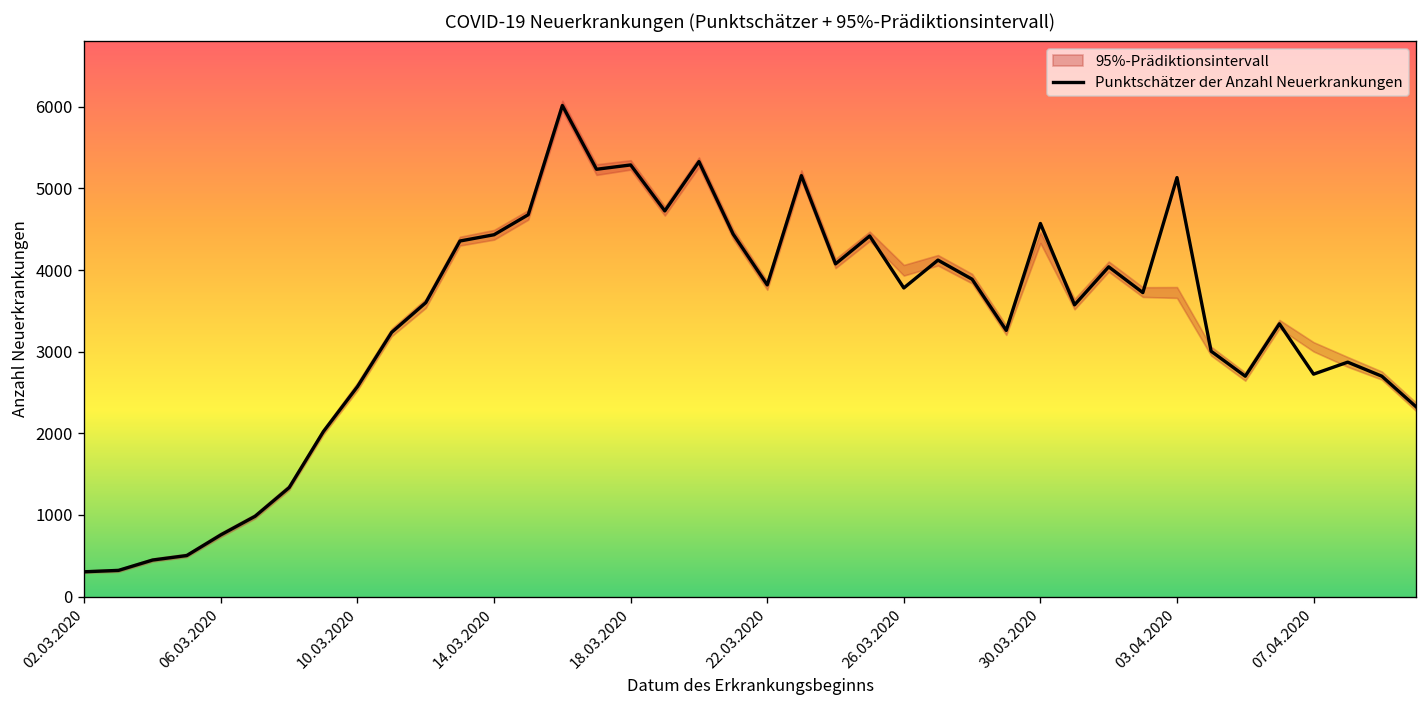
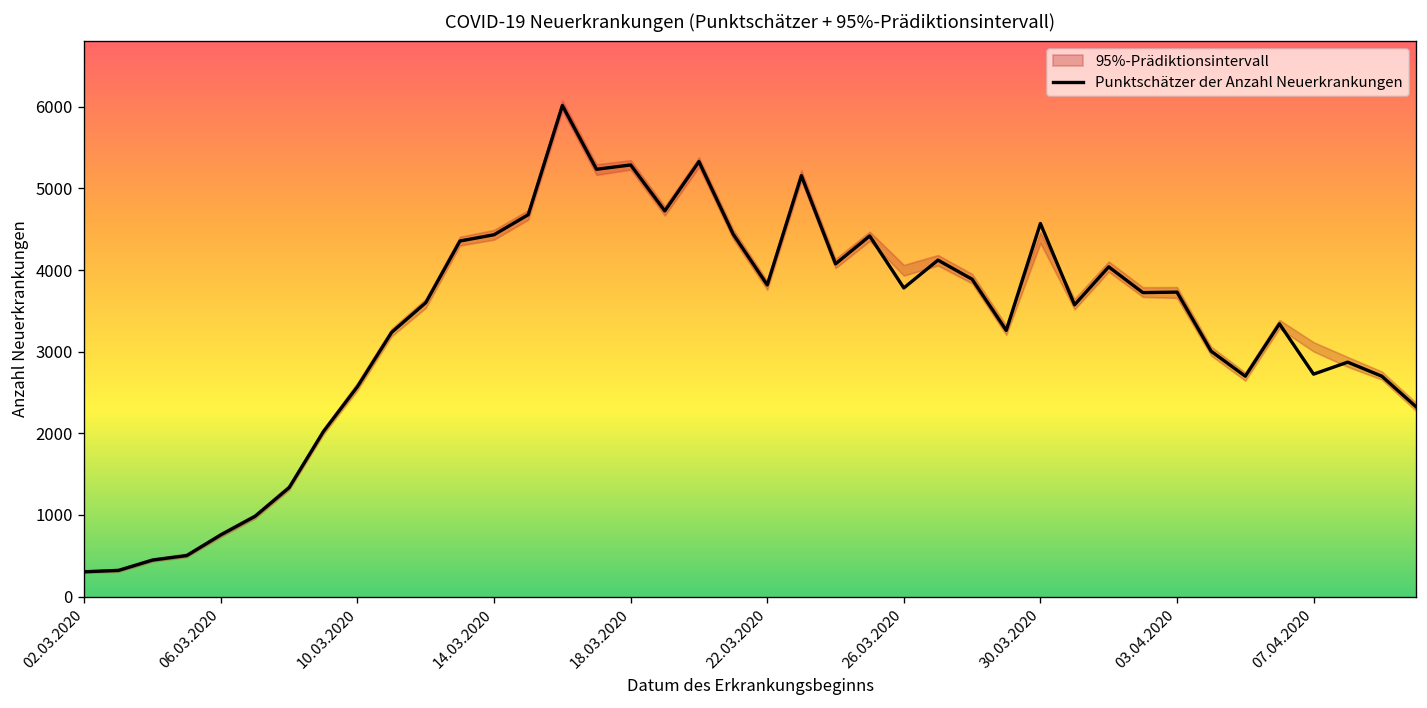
  {
    "Punktschätzer der Anzahl Neuerkrankungen": {
      "10.03.2020": 2600,
      "14.03.2020": 4400,
      "18.03.2020": 5300,
      "22.03.2020": 3800,
      "26.03.2020": 3800,
      "30.03.2020": 4600,
-     "03.04.2020": 5100,
+     "03.04.2020": 3700,
      "07.04.2020": 2700
    }
  }
